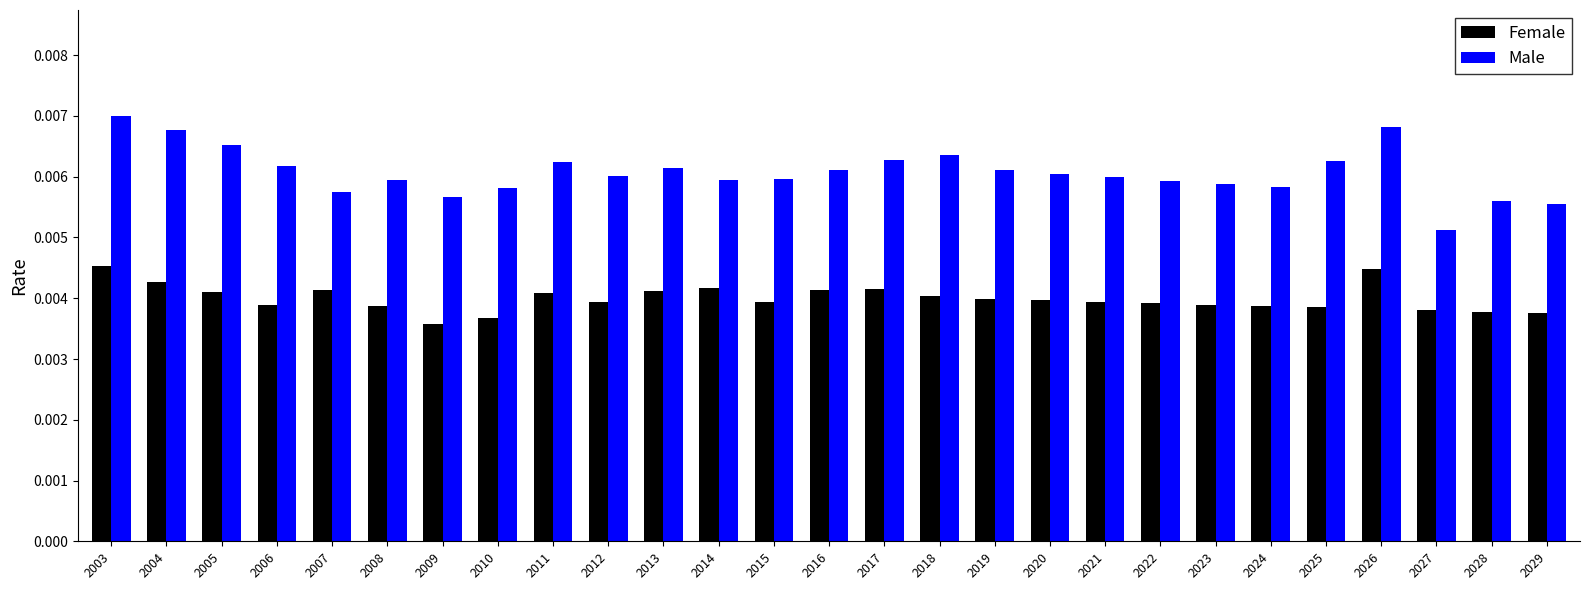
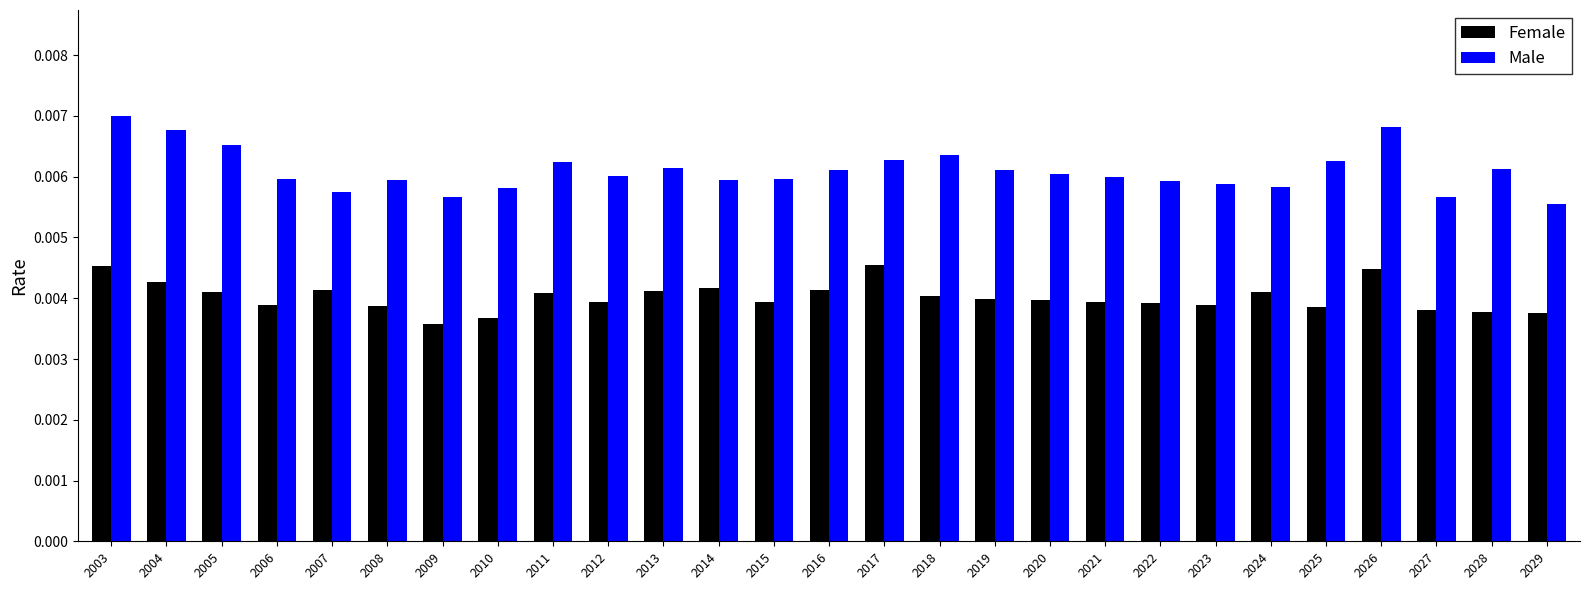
  {
    "Female": {
      "2003": 0.0045,
      "2004": 0.0043,
      "2005": 0.0041,
      "2006": 0.0039,
      "2007": 0.0041,
      "2008": 0.0039,
      "2009": 0.0036,
      "2010": 0.0037,
      "2011": 0.0041,
      "2012": 0.0039,
      "2013": 0.0041,
      "2014": 0.0042,
      "2015": 0.0039,
      "2016": 0.0041,
-     "2017": 0.0041,
+     "2017": 0.0045,
      "2018": 0.0040,
      "2019": 0.0040,
      "2020": 0.0040,
      "2021": 0.0039,
      "2022": 0.0039,
      "2023": 0.0039,
-     "2024": 0.0039,
+     "2024": 0.0041,
      "2025": 0.0038,
      "2026": 0.0045,
      "2027": 0.0038,
      "2028": 0.0038,
      "2029": 0.0038
    },
    "Male": {
      "2003": 0.0070,
      "2004": 0.0068,
      "2005": 0.0065,
-     "2006": 0.0062,
+     "2006": 0.0060,
      "2007": 0.0057,
      "2008": 0.0060,
      "2009": 0.0057,
      "2010": 0.0058,
      "2011": 0.0062,
      "2012": 0.0060,
      "2013": 0.0061,
      "2014": 0.0059,
      "2015": 0.0060,
      "2016": 0.0061,
      "2017": 0.0063,
      "2018": 0.0063,
      "2019": 0.0061,
      "2020": 0.0060,
      "2021": 0.0060,
      "2022": 0.0059,
      "2023": 0.0059,
      "2024": 0.0058,
      "2025": 0.0063,
      "2026": 0.0068,
-     "2027": 0.0051,
-     "2028": 0.0056,
+     "2027": 0.0057,
+     "2028": 0.0061,
      "2029": 0.0055
    }
  }
